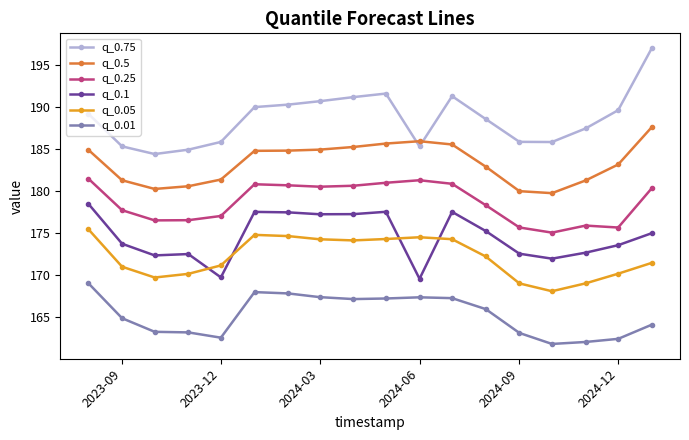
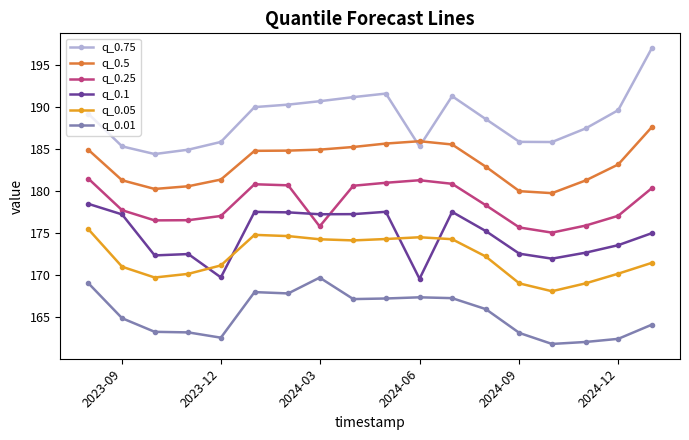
  {
    "q_0.75": {
      "2023-09": 185,
      "2023-12": 186,
      "2024-03": 191,
      "2024-06": 185,
      "2024-09": 186,
      "2024-12": 190
    },
    "q_0.25": {
      "2023-09": 178,
      "2023-12": 177,
-     "2024-03": 181,
+     "2024-03": 176,
      "2024-06": 181,
      "2024-09": 176,
-     "2024-12": 176
+     "2024-12": 177
    },
    "q_0.1": {
-     "2023-09": 174,
+     "2023-09": 177,
      "2023-12": 170,
      "2024-03": 177,
      "2024-06": 170,
      "2024-09": 173,
      "2024-12": 174
    },
    "q_0.01": {
      "2023-09": 165,
      "2023-12": 163,
-     "2024-03": 167,
+     "2024-03": 170,
      "2024-06": 167,
      "2024-09": 163,
      "2024-12": 162
    }
  }
